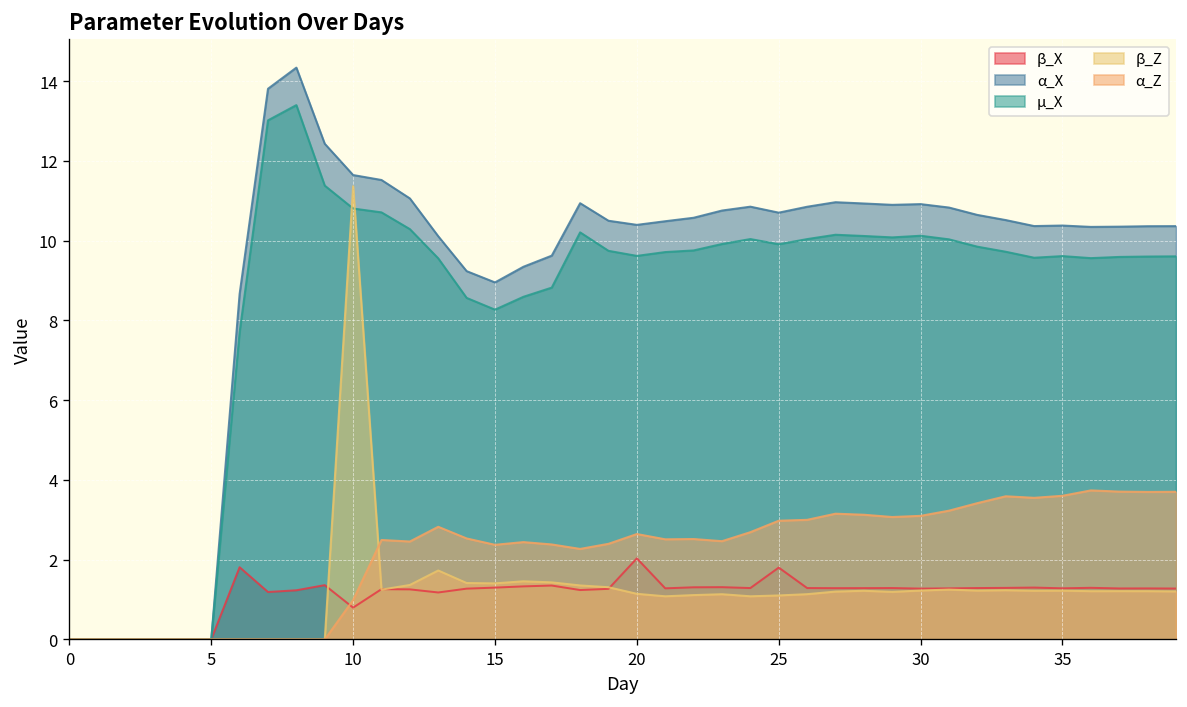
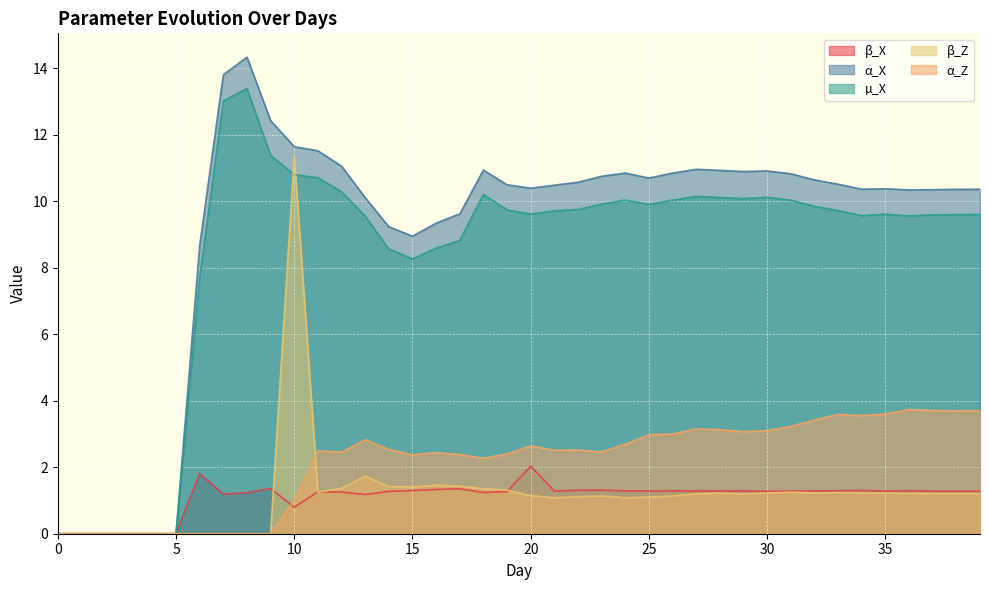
  {
    "β_X": {
      "10": 0.8,
      "15": 1.3,
      "20": 2.0,
-     "25": 1.8
+     "25": 1.3
    }
  }
